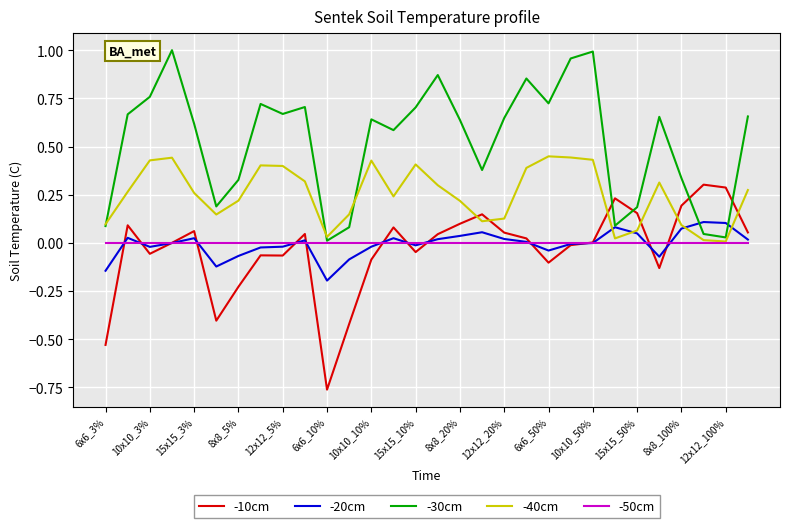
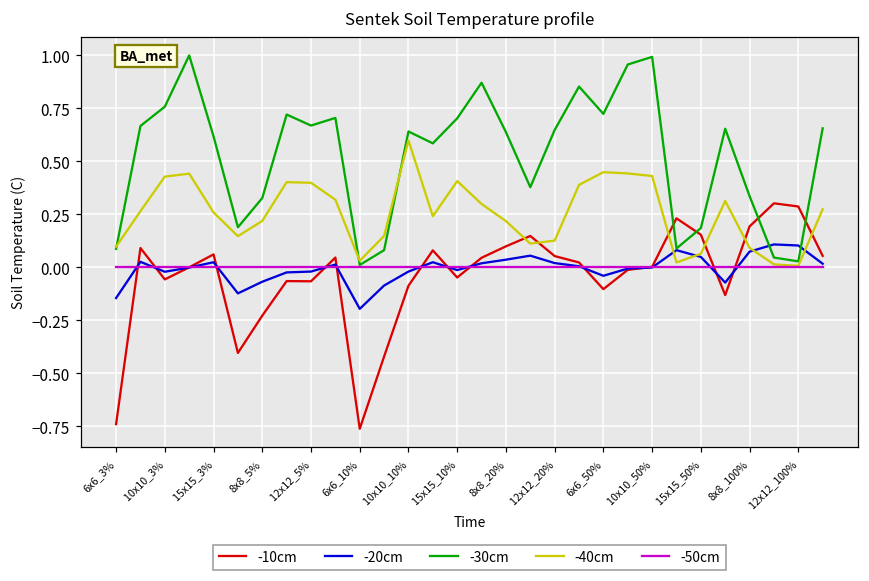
  {
    "-10cm": {
-     "6x6_3%": -0.53,
+     "6x6_3%": -0.74,
      "10x10_3%": -0.06,
      "15x15_3%": 0.06,
      "8x8_5%": -0.23,
      "12x12_5%": -0.07,
      "6x6_10%": -0.76,
      "10x10_10%": -0.09,
      "15x15_10%": -0.05,
      "8x8_20%": 0.10,
      "12x12_20%": 0.05,
      "6x6_50%": -0.10,
      "15x15_50%": 0.15,
      "8x8_100%": 0.19,
      "12x12_100%": 0.29
    },
    "-20cm": {
      "6x6_3%": -0.15,
      "10x10_3%": -0.02,
      "15x15_3%": 0.02,
      "8x8_5%": -0.07,
      "12x12_5%": -0.02,
      "6x6_10%": -0.20,
      "10x10_10%": -0.02,
      "8x8_20%": 0.04,
      "12x12_20%": 0.02,
      "6x6_50%": -0.04,
      "15x15_50%": 0.05,
      "8x8_100%": 0.07,
      "12x12_100%": 0.10
    },
    "-30cm": {
      "10x10_3%": 0.76,
      "15x15_3%": 0.62,
      "8x8_5%": 0.33,
      "12x12_5%": 0.67,
      "10x10_10%": 0.64,
      "15x15_10%": 0.70,
      "8x8_20%": 0.64,
      "12x12_20%": 0.65,
      "6x6_50%": 0.72,
      "10x10_50%": 0.99,
      "15x15_50%": 0.19,
      "8x8_100%": 0.34,
      "12x12_100%": 0.03
    },
    "-40cm": {
      "10x10_3%": 0.43,
      "15x15_3%": 0.26,
      "8x8_5%": 0.22,
      "12x12_5%": 0.40,
      "6x6_10%": 0.03,
-     "10x10_10%": 0.43,
+     "10x10_10%": 0.60,
      "15x15_10%": 0.41,
      "8x8_20%": 0.22,
      "12x12_20%": 0.13,
      "6x6_50%": 0.45,
      "10x10_50%": 0.43,
      "15x15_50%": 0.06,
      "8x8_100%": 0.09
    },
    "-50cm": {
      "6x6_3%": 0.00,
      "10x10_3%": 0.00,
      "15x15_3%": 0.00,
      "8x8_5%": 0.00,
      "12x12_5%": 0.00,
      "10x10_10%": 0.00,
      "8x8_20%": 0.00,
      "12x12_20%": 0.00,
      "6x6_50%": 0.00,
      "15x15_50%": 0.00,
      "8x8_100%": 0.00
    }
  }
